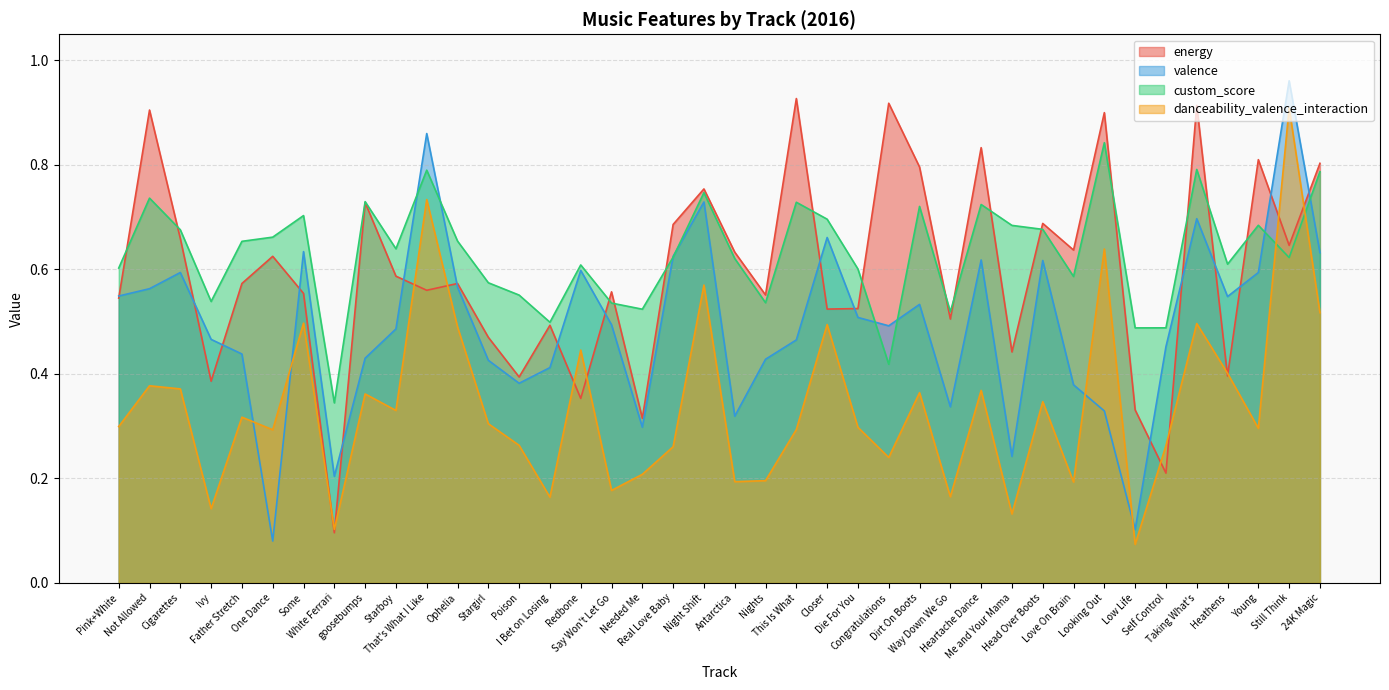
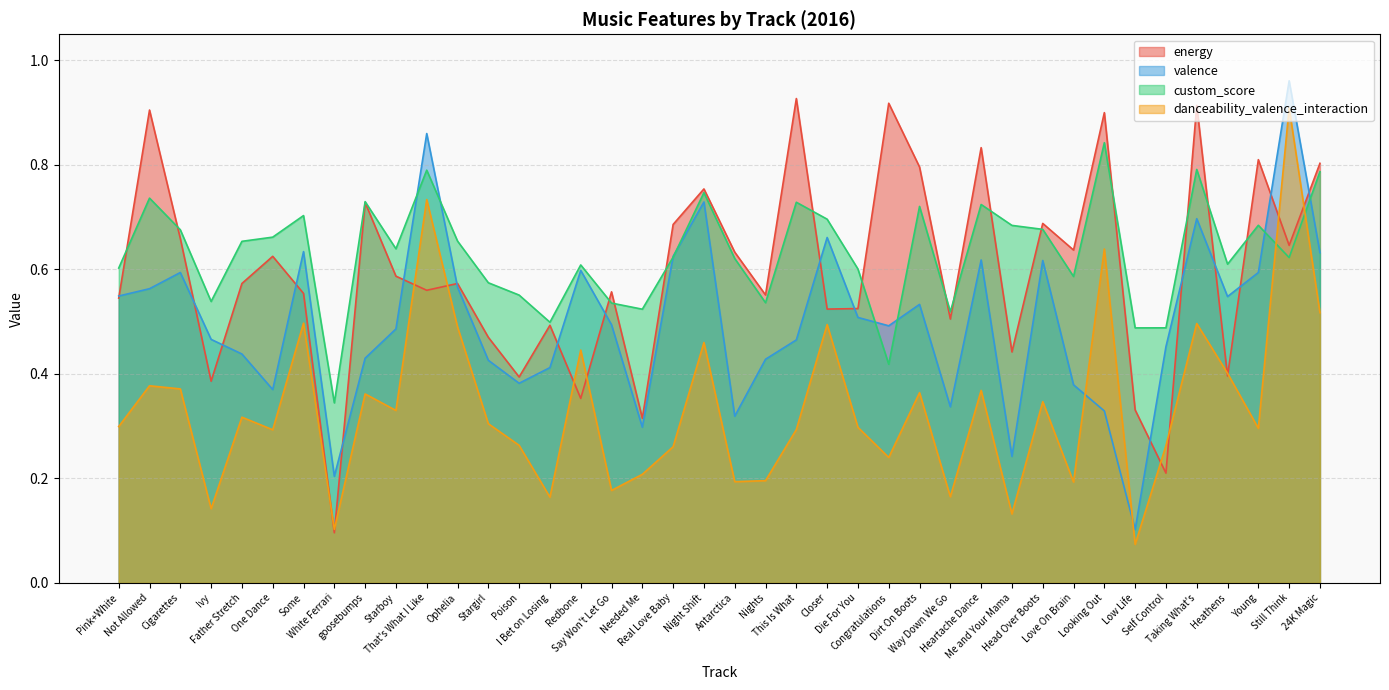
  {
    "energy": {
      "Not Allowed": 0.91,
      "Cigarettes": 0.66,
      "Ivy": 0.39,
      "Father Stretch": 0.57,
      "One Dance": 0.63,
      "Some": 0.55,
      "White Ferrari": 0.10,
      "Starboy": 0.59,
      "That's What I Like": 0.56,
      "Ophelia": 0.57,
      "Stargirl": 0.47,
      "Poison": 0.39,
      "I Bet on Losing": 0.49,
      "Redbone": 0.35,
      "Say Won't Let Go": 0.56,
      "Needed Me": 0.32,
      "Real Love Baby": 0.69,
      "Night Shift": 0.75,
      "Antarctica": 0.63,
      "Nights": 0.55,
      "This Is What": 0.93,
      "Closer": 0.52,
      "Die For You": 0.53,
      "Congratulations": 0.92,
      "Dirt On Boots": 0.80,
      "Way Down We Go": 0.51,
      "Heartache Dance": 0.83,
      "Me and Your Mama": 0.44,
      "Head Over Boots": 0.69,
      "Love On Brain": 0.64,
      "Looking Out": 0.90,
      "Low Life": 0.33,
      "Self Control": 0.21,
      "Heathens": 0.40,
      "Young": 0.81,
      "Still Think": 0.65,
      "24K Magic": 0.80
    },
    "valence": {
      "Not Allowed": 0.56,
      "Cigarettes": 0.59,
      "Ivy": 0.47,
      "Father Stretch": 0.44,
-     "One Dance": 0.08,
+     "One Dance": 0.37,
      "Some": 0.63,
      "White Ferrari": 0.20,
      "goosebumps": 0.43,
      "Starboy": 0.49,
      "That's What I Like": 0.86,
      "Ophelia": 0.57,
      "Stargirl": 0.43,
      "Poison": 0.38,
      "I Bet on Losing": 0.41,
      "Redbone": 0.60,
      "Say Won't Let Go": 0.49,
      "Needed Me": 0.30,
      "Night Shift": 0.73,
      "Antarctica": 0.32,
      "Nights": 0.43,
      "This Is What": 0.47,
      "Closer": 0.66,
      "Die For You": 0.51,
      "Congratulations": 0.49,
      "Dirt On Boots": 0.53,
      "Way Down We Go": 0.34,
      "Heartache Dance": 0.62,
      "Me and Your Mama": 0.24,
      "Head Over Boots": 0.62,
      "Love On Brain": 0.38,
      "Looking Out": 0.33,
      "Low Life": 0.10,
      "Self Control": 0.45,
      "Taking What's": 0.70,
      "Heathens": 0.55,
      "Young": 0.59,
      "24K Magic": 0.63
    },
    "custom_score": {
      "Pink+White": 0.60,
      "Not Allowed": 0.74,
      "Cigarettes": 0.68,
      "Ivy": 0.54,
      "Father Stretch": 0.65,
      "One Dance": 0.66,
      "Some": 0.70,
      "White Ferrari": 0.34,
      "Starboy": 0.64,
      "That's What I Like": 0.79,
      "Ophelia": 0.65,
      "Stargirl": 0.57,
      "Poison": 0.55,
      "I Bet on Losing": 0.50,
      "Redbone": 0.61,
      "Say Won't Let Go": 0.54,
      "Needed Me": 0.52,
      "Night Shift": 0.75,
      "Antarctica": 0.62,
      "Nights": 0.54,
      "This Is What": 0.73,
      "Closer": 0.70,
      "Die For You": 0.60,
      "Congratulations": 0.42,
      "Dirt On Boots": 0.72,
      "Way Down We Go": 0.52,
      "Heartache Dance": 0.72,
      "Me and Your Mama": 0.68,
      "Head Over Boots": 0.68,
      "Love On Brain": 0.59,
      "Looking Out": 0.84,
      "Low Life": 0.49,
      "Self Control": 0.49,
      "Taking What's": 0.79,
      "Heathens": 0.61,
      "Young": 0.68,
      "Still Think": 0.62,
      "24K Magic": 0.79
    },
    "danceability_valence_interaction": {
      "Pink+White": 0.30,
      "Not Allowed": 0.38,
      "Cigarettes": 0.37,
      "Ivy": 0.14,
      "Father Stretch": 0.32,
      "One Dance": 0.29,
      "Some": 0.50,
      "White Ferrari": 0.10,
      "goosebumps": 0.36,
      "Starboy": 0.33,
      "That's What I Like": 0.73,
      "Ophelia": 0.49,
      "Stargirl": 0.30,
      "Poison": 0.26,
      "I Bet on Losing": 0.16,
      "Redbone": 0.45,
      "Say Won't Let Go": 0.18,
      "Needed Me": 0.21,
      "Real Love Baby": 0.26,
-     "Night Shift": 0.57,
+     "Night Shift": 0.46,
      "Antarctica": 0.19,
      "Nights": 0.20,
      "This Is What": 0.29,
      "Closer": 0.49,
      "Die For You": 0.30,
      "Congratulations": 0.24,
      "Dirt On Boots": 0.36,
      "Way Down We Go": 0.16,
      "Heartache Dance": 0.37,
      "Me and Your Mama": 0.13,
      "Head Over Boots": 0.35,
      "Love On Brain": 0.19,
      "Looking Out": 0.64,
      "Low Life": 0.07,
      "Self Control": 0.26,
      "Taking What's": 0.50,
      "Heathens": 0.40,
      "Young": 0.30,
      "24K Magic": 0.52
    }
  }
